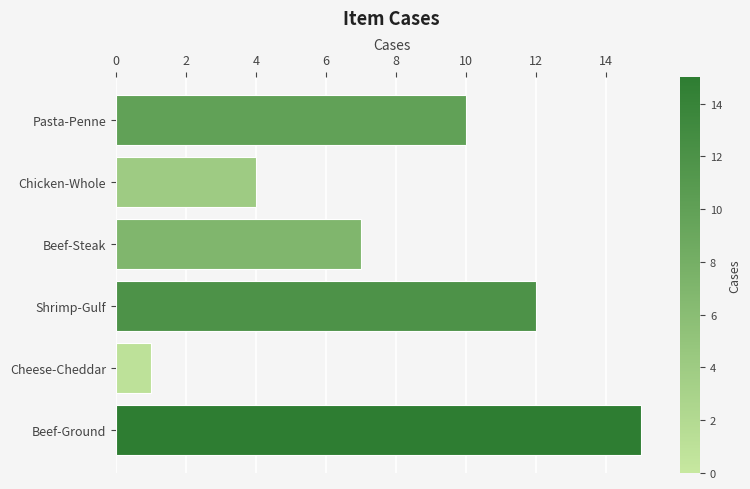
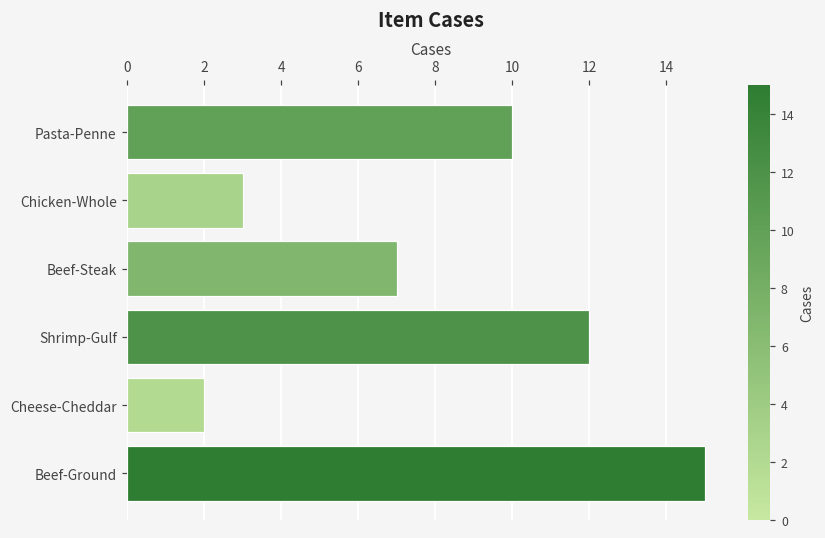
  {
    "Pasta-Penne": 10,
-   "Chicken-Whole": 4,
+   "Chicken-Whole": 3,
    "Beef-Steak": 7,
    "Shrimp-Gulf": 12,
-   "Cheese-Cheddar": 1,
+   "Cheese-Cheddar": 2,
    "Beef-Ground": 15
  }
